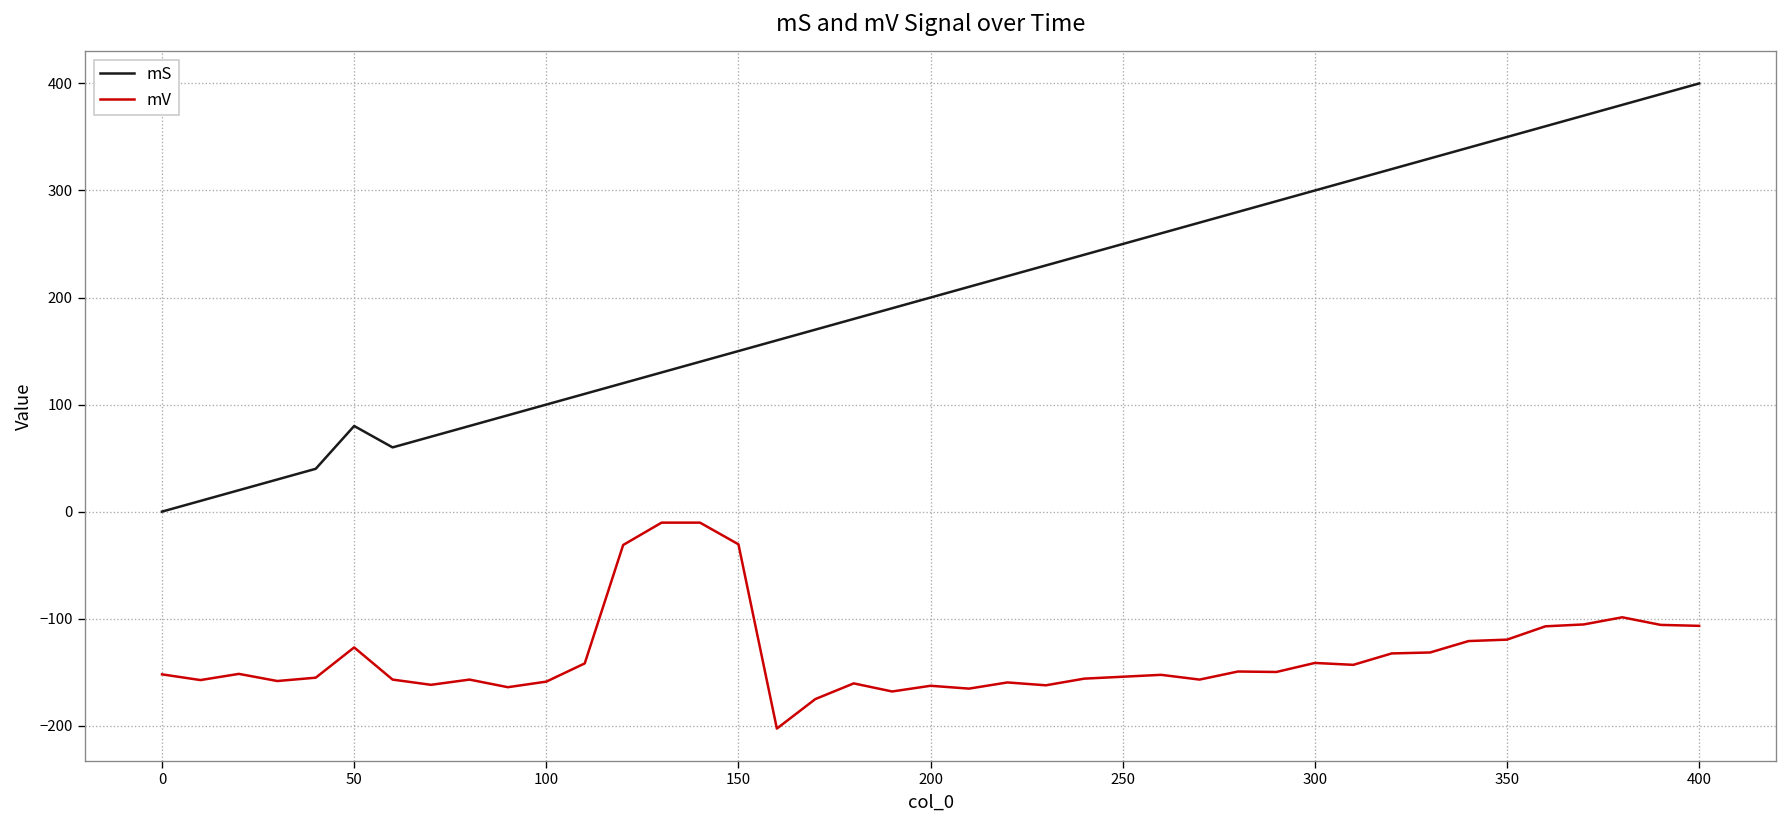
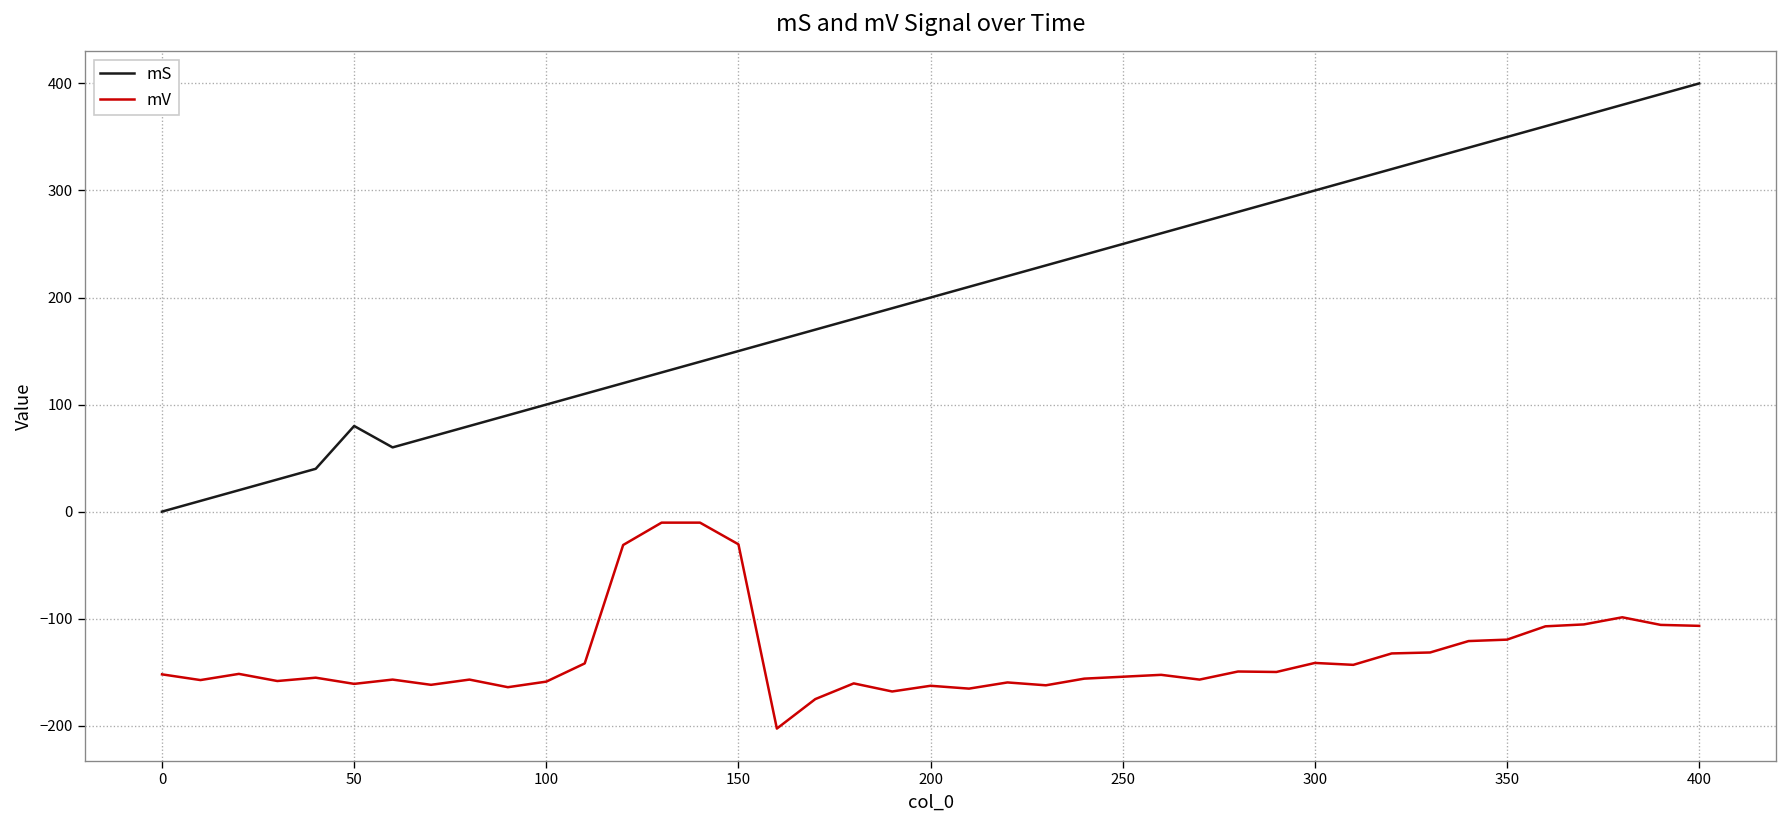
  {
    "mS": {
      "0": 0,
      "50": 80,
      "100": 100,
      "150": 150,
      "200": 200,
      "300": 300,
      "350": 350,
      "400": 400
    },
    "mV": {
      "0": -150,
-     "50": -130,
+     "50": -160,
      "100": -160,
      "150": -30,
      "200": -160,
      "300": -140,
      "350": -120,
      "400": -110
    }
  }
